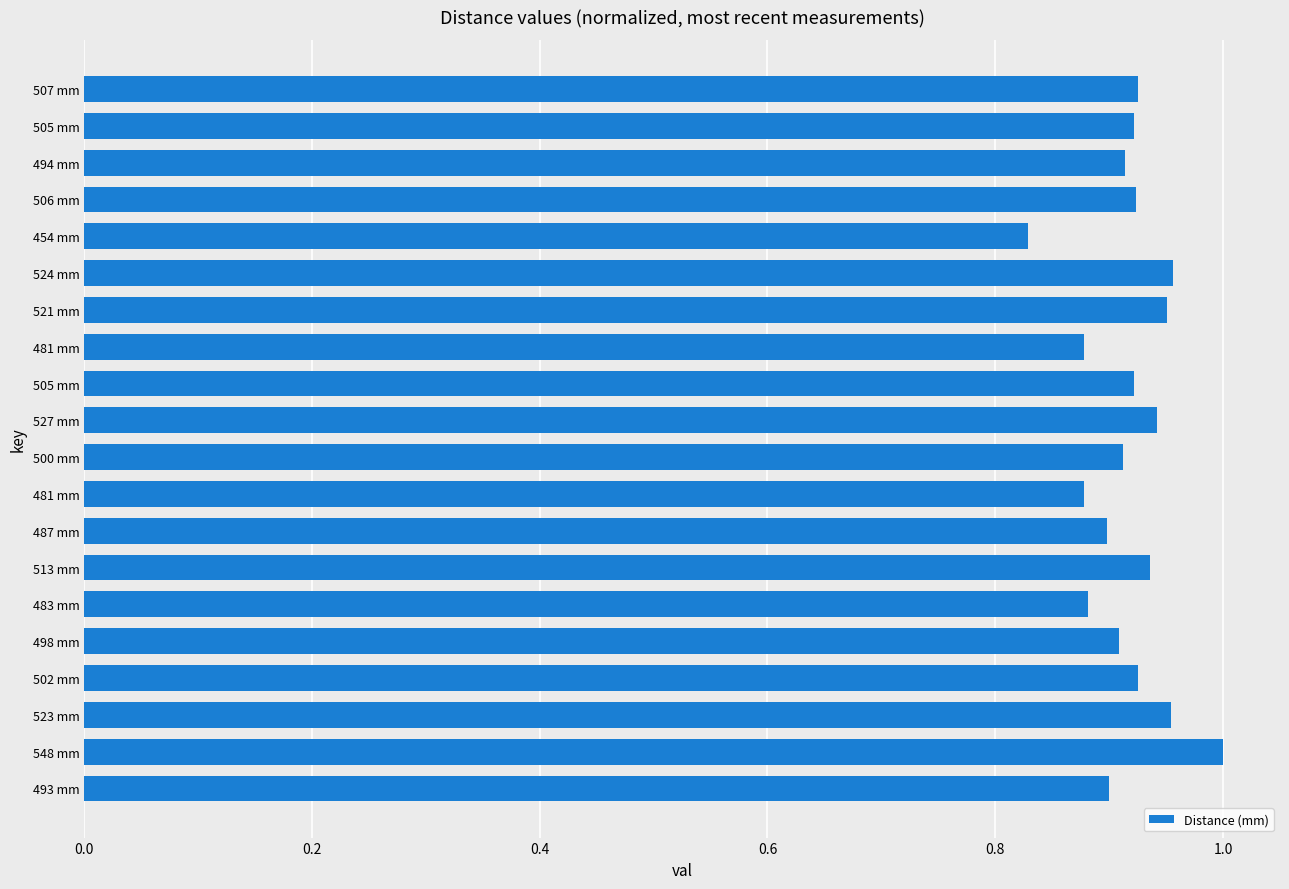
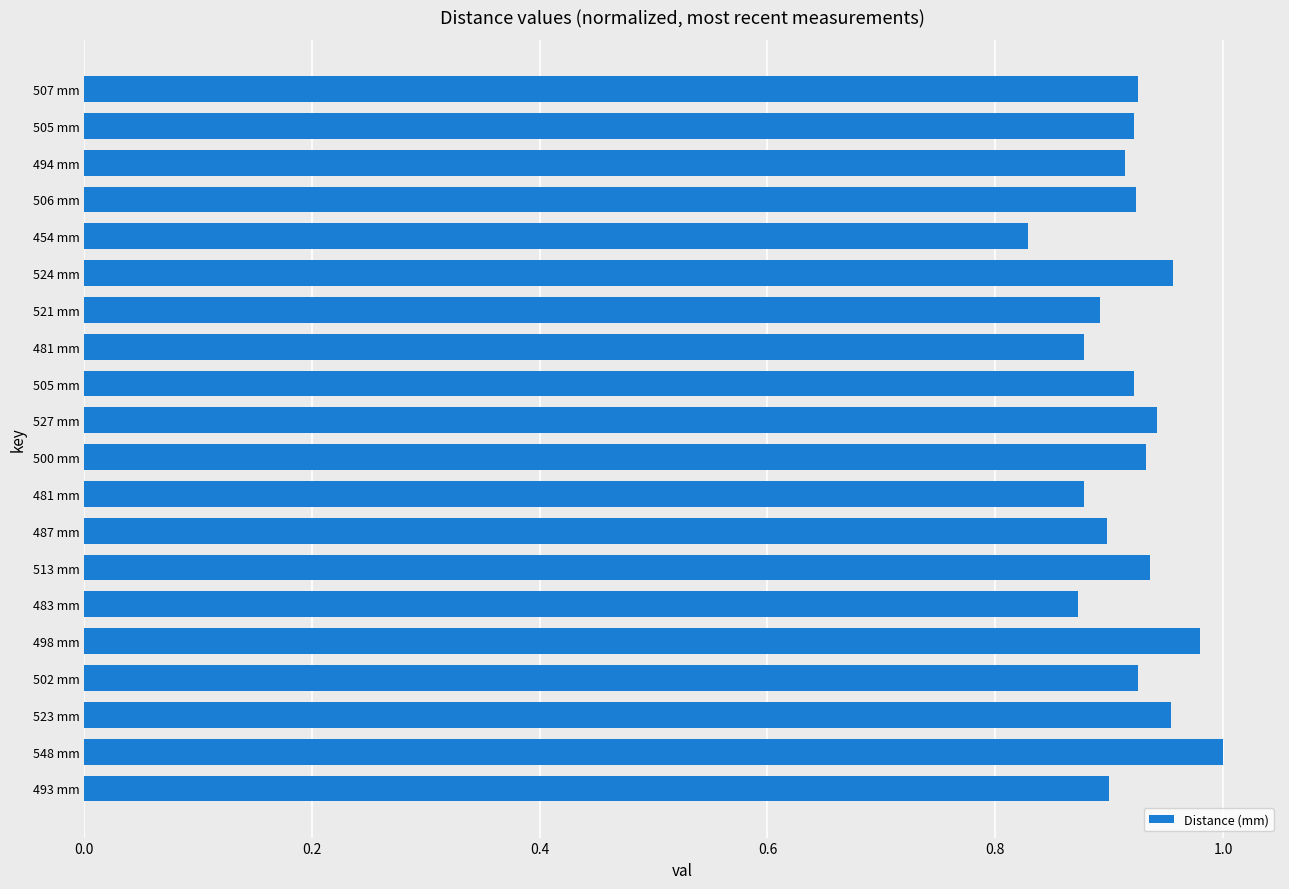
  {
    "507 mm": 0.925,
    "494 mm": 0.914,
    "506 mm": 0.923,
    "454 mm": 0.828,
    "524 mm": 0.956,
-   "521 mm": 0.951,
+   "521 mm": 0.892,
    "527 mm": 0.942,
-   "500 mm": 0.912,
+   "500 mm": 0.932,
    "487 mm": 0.898,
    "513 mm": 0.936,
-   "483 mm": 0.881,
-   "498 mm": 0.909,
+   "483 mm": 0.872,
+   "498 mm": 0.980,
    "502 mm": 0.925,
    "523 mm": 0.954,
    "548 mm": 1.000,
    "493 mm": 0.900
  }
